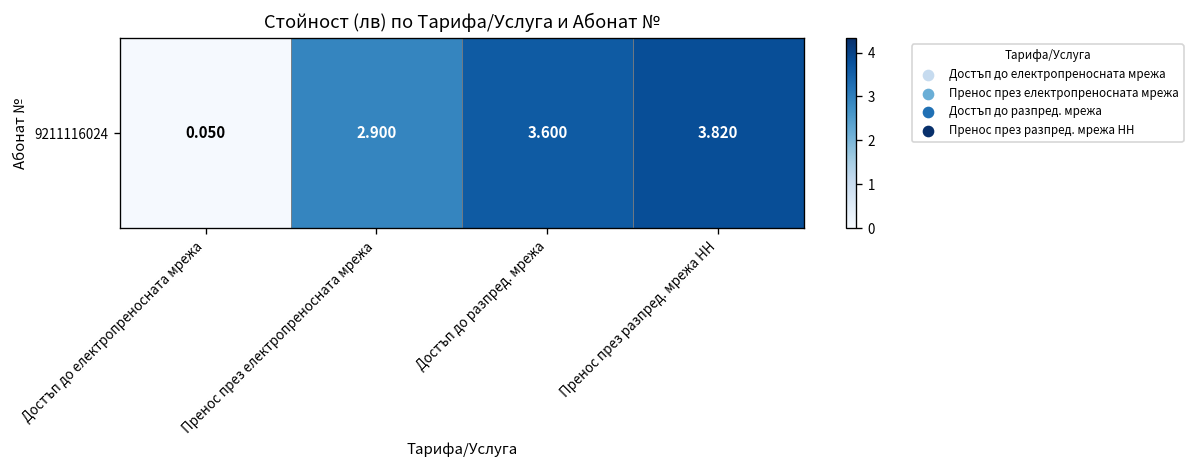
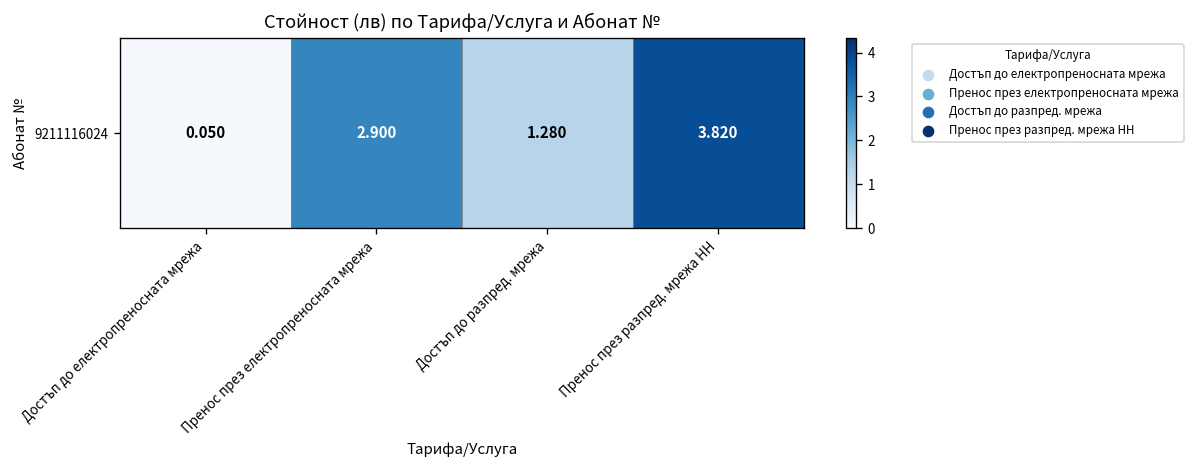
  {
    "9211116024": {
      "Достъп до електропреносната мрежа": 0.050,
      "Пренос през електропреносната мрежа": 2.900,
-     "Достъп до разпред. мрежа": 3.600,
+     "Достъп до разпред. мрежа": 1.280,
      "Пренос през разпред. мрежа НН": 3.820
    }
  }
